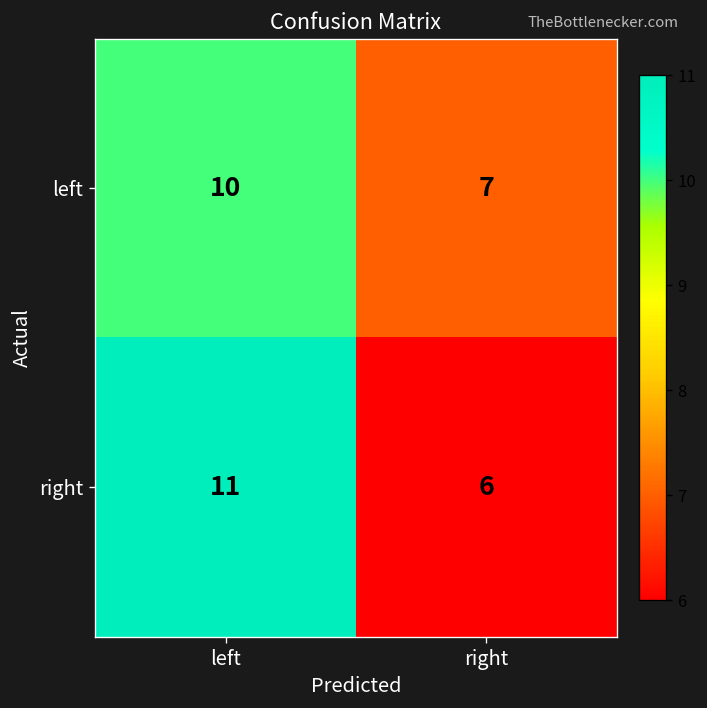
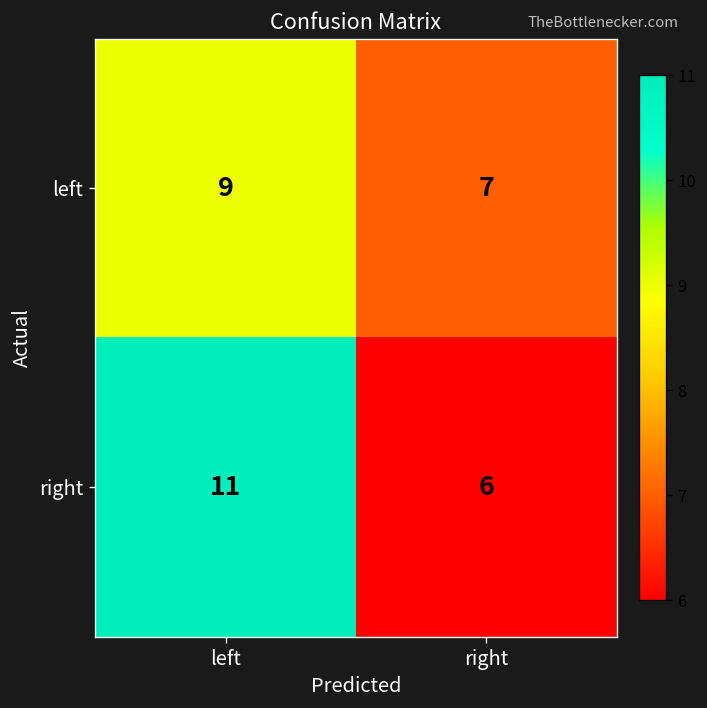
  {
    "left": {
-     "left": 10,
+     "left": 9,
      "right": 7
    },
    "right": {
      "left": 11,
      "right": 6
    }
  }
